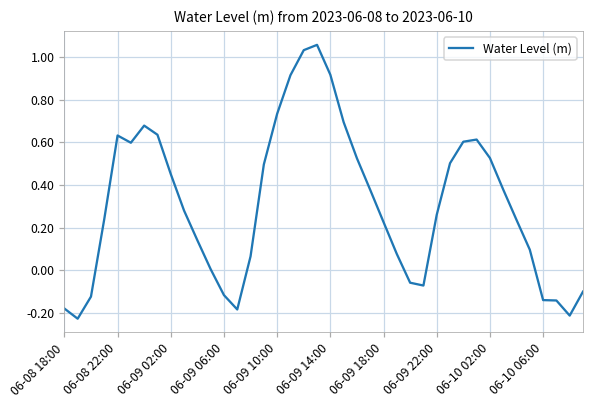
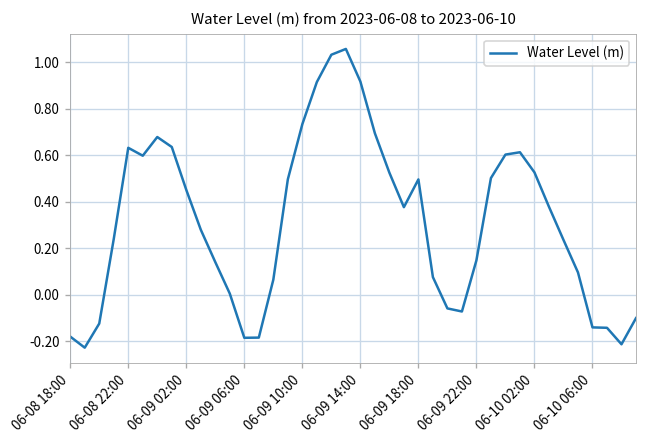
  {
    "06-08 18:00": -0.18,
    "06-08 22:00": 0.63,
    "06-09 02:00": 0.45,
-   "06-09 06:00": -0.12,
+   "06-09 06:00": -0.18,
    "06-09 10:00": 0.73,
    "06-09 14:00": 0.92,
-   "06-09 18:00": 0.23,
-   "06-09 22:00": 0.26,
+   "06-09 18:00": 0.50,
+   "06-09 22:00": 0.15,
    "06-10 02:00": 0.53,
    "06-10 06:00": -0.14
  }
